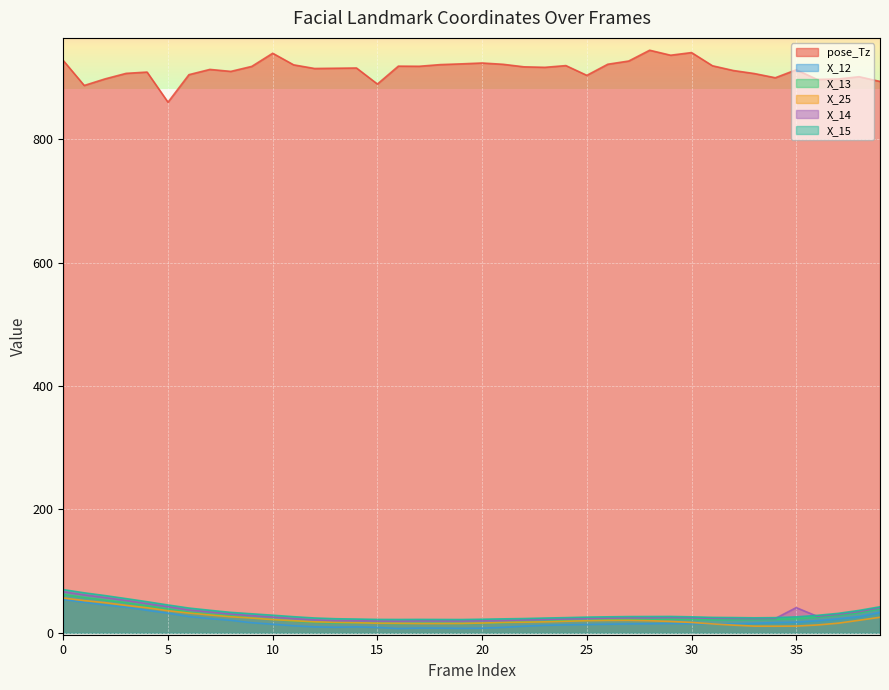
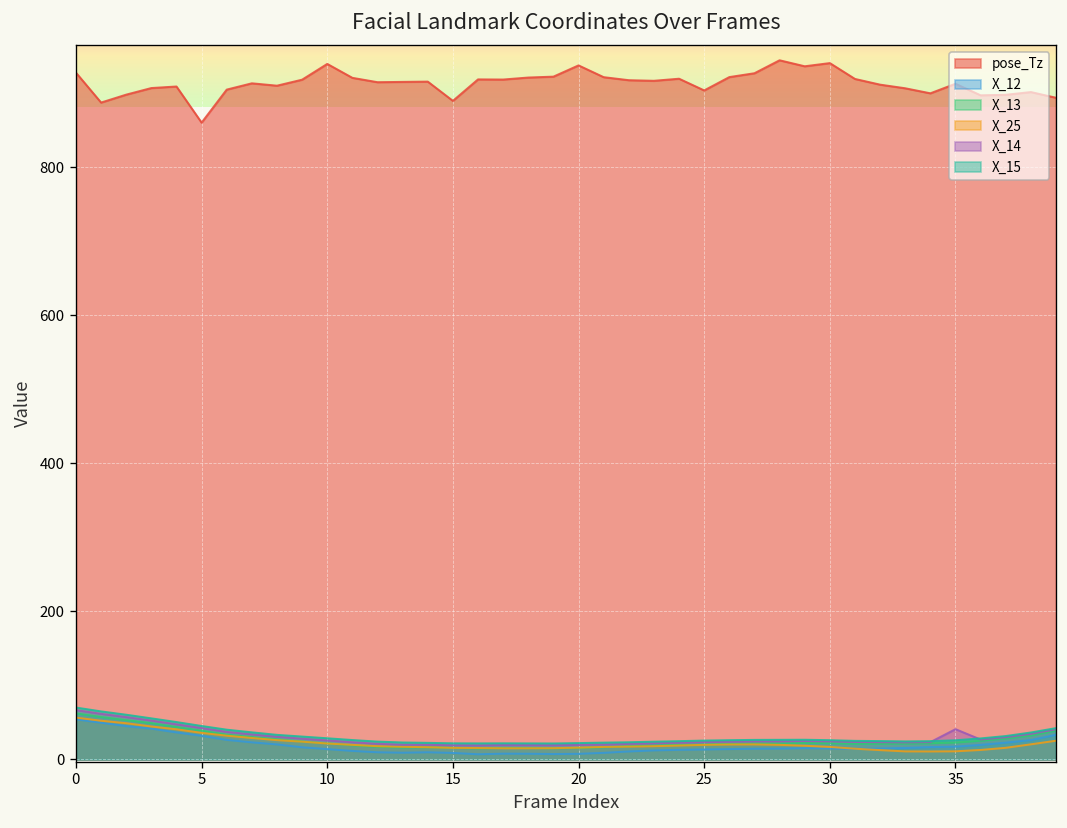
  {
    "pose_Tz": {
      "0": 930,
      "5": 860,
      "10": 940,
      "15": 890,
-     "20": 920,
+     "20": 940,
      "25": 900,
      "30": 940
    },
    "X_25": {
      "35": 10
    },
    "X_14": {
      "35": 40
    }
  }
